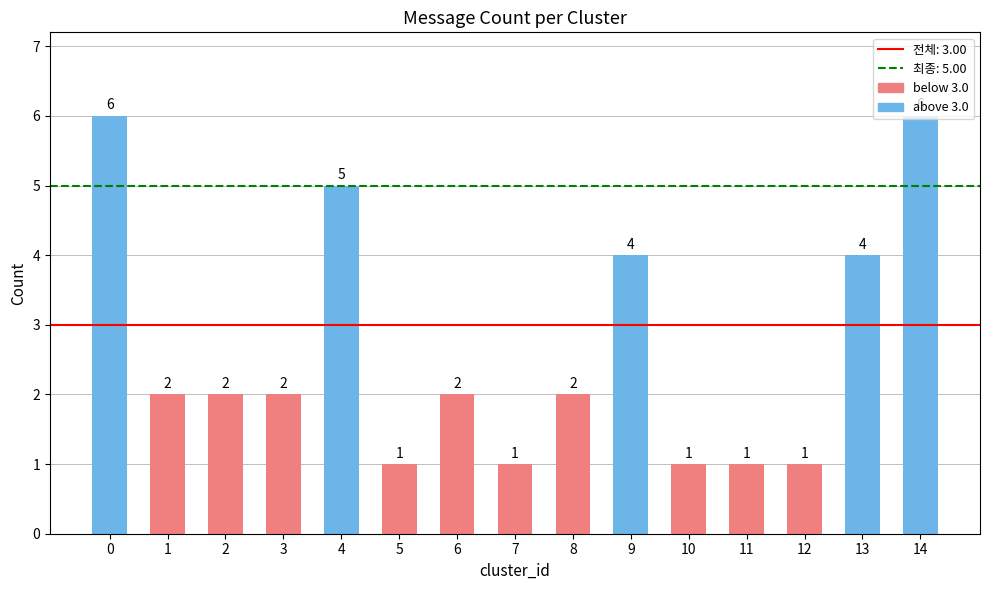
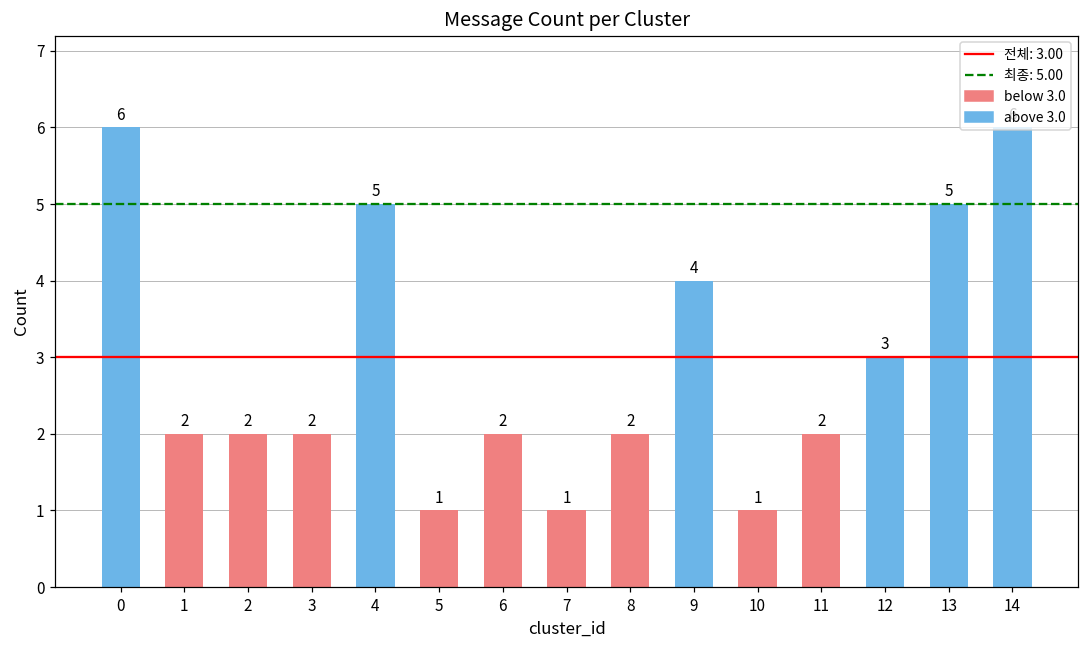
  {
    "0": 6,
    "1": 2,
    "2": 2,
    "3": 2,
    "4": 5,
    "5": 1,
    "6": 2,
    "7": 1,
    "8": 2,
    "9": 4,
    "10": 1,
-   "11": 1,
-   "12": 1,
-   "13": 4
+   "11": 2,
+   "12": 3,
+   "13": 5
  }
